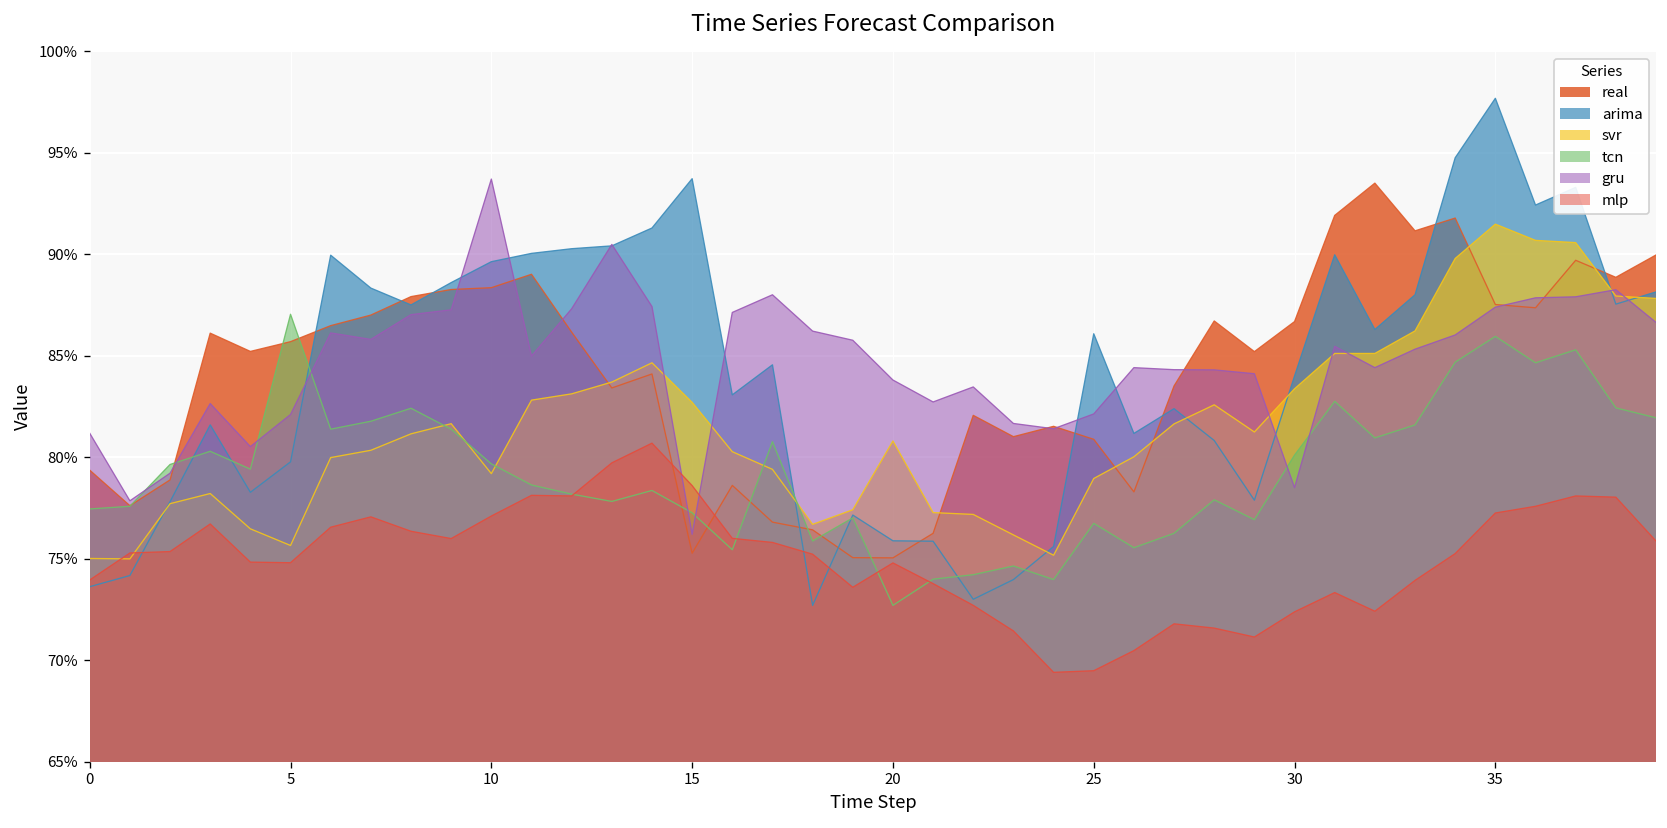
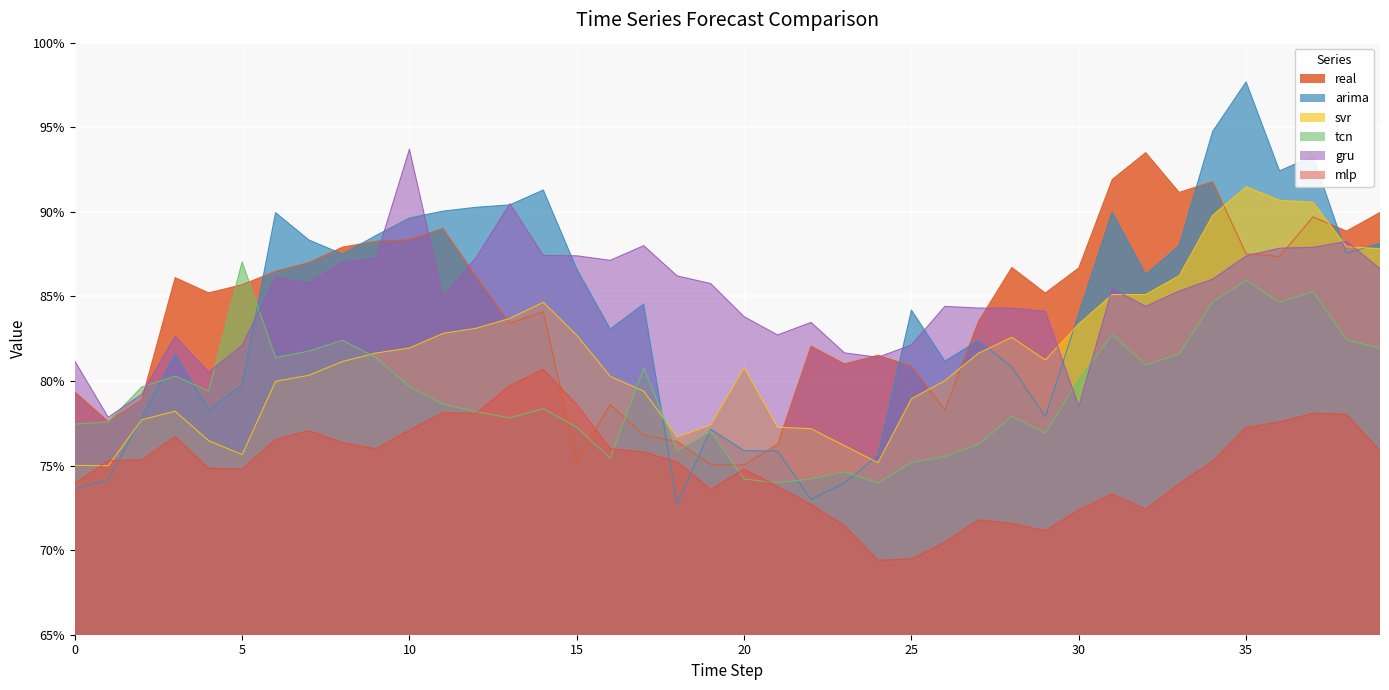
  {
    "arima": {
      "0": "73.6%",
      "5": "79.8%",
      "10": "89.6%",
-     "15": "93.7%",
+     "15": "86.6%",
      "20": "75.9%",
-     "25": "86.1%",
+     "25": "84.2%",
      "30": "84.0%",
      "35": "97.7%"
    },
    "svr": {
      "0": "75.0%",
      "5": "75.7%",
-     "10": "79.2%",
+     "10": "82.0%",
      "15": "82.7%",
      "20": "80.8%",
      "25": "79.0%",
      "30": "83.4%",
      "35": "91.5%"
    },
    "tcn": {
      "0": "77.5%",
      "5": "87.0%",
      "10": "79.7%",
      "15": "77.3%",
-     "20": "72.7%",
-     "25": "76.7%",
+     "20": "74.2%",
+     "25": "75.2%",
      "30": "80.1%",
      "35": "86.0%"
    },
    "gru": {
      "0": "81.2%",
      "5": "82.1%",
      "10": "93.7%",
-     "15": "76.2%",
+     "15": "87.4%",
      "20": "83.8%",
      "25": "82.1%",
      "30": "78.5%"
    }
  }
